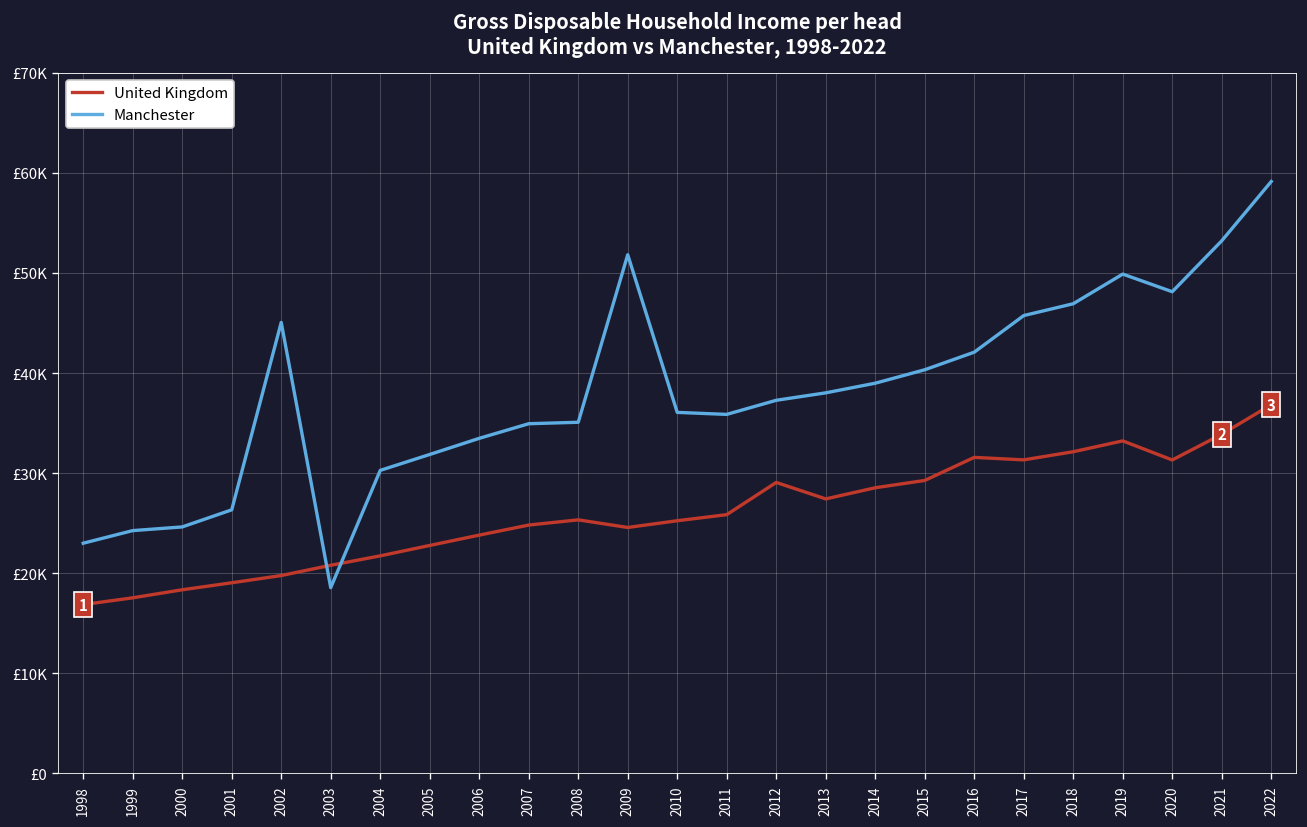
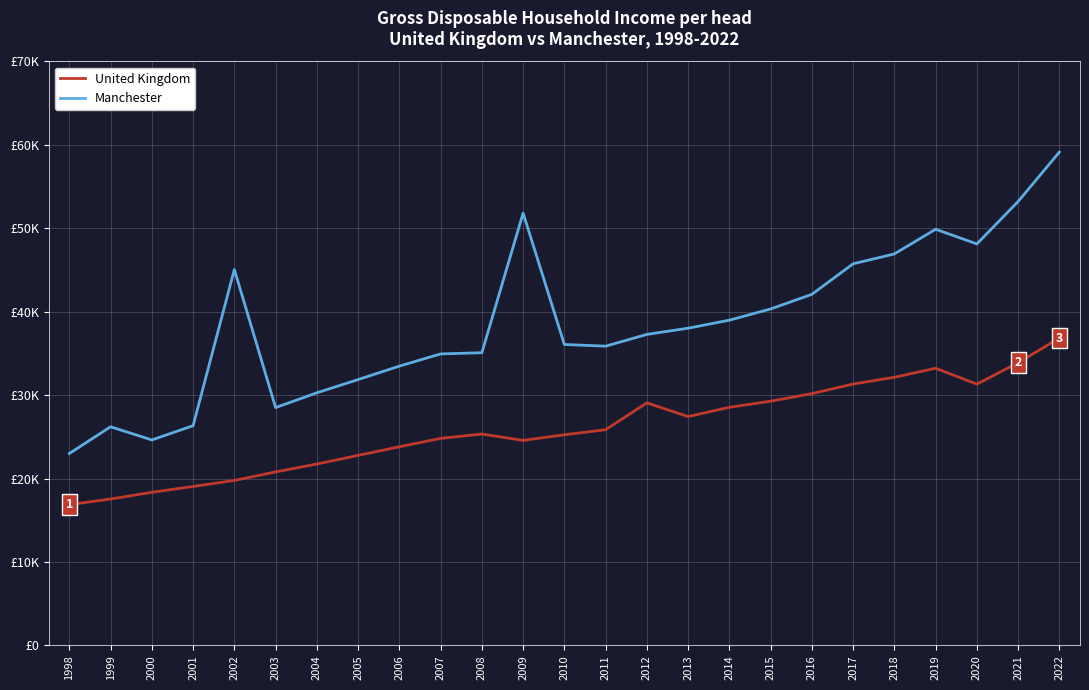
  {
    "United Kingdom": {
      "1999": "£18000",
      "2000": "£18000",
      "2001": "£19000",
      "2002": "£20000",
      "2003": "£21000",
      "2004": "£22000",
      "2005": "£23000",
      "2006": "£24000",
      "2007": "£25000",
      "2008": "£25000",
      "2009": "£25000",
      "2010": "£25000",
      "2011": "£26000",
      "2012": "£29000",
      "2013": "£27000",
      "2014": "£29000",
      "2015": "£29000",
-     "2016": "£32000",
+     "2016": "£30000",
      "2017": "£31000",
      "2018": "£32000",
      "2019": "£33000",
      "2020": "£31000"
    },
    "Manchester": {
      "1998": "£23000",
-     "1999": "£24000",
+     "1999": "£26000",
      "2000": "£25000",
      "2001": "£26000",
      "2002": "£45000",
-     "2003": "£19000",
+     "2003": "£29000",
      "2004": "£30000",
      "2005": "£32000",
      "2006": "£33000",
      "2007": "£35000",
      "2008": "£35000",
      "2009": "£52000",
      "2010": "£36000",
      "2011": "£36000",
      "2012": "£37000",
      "2013": "£38000",
      "2014": "£39000",
      "2015": "£40000",
      "2016": "£42000",
      "2017": "£46000",
      "2018": "£47000",
      "2019": "£50000",
      "2020": "£48000",
      "2021": "£53000",
      "2022": "£59000"
    }
  }
